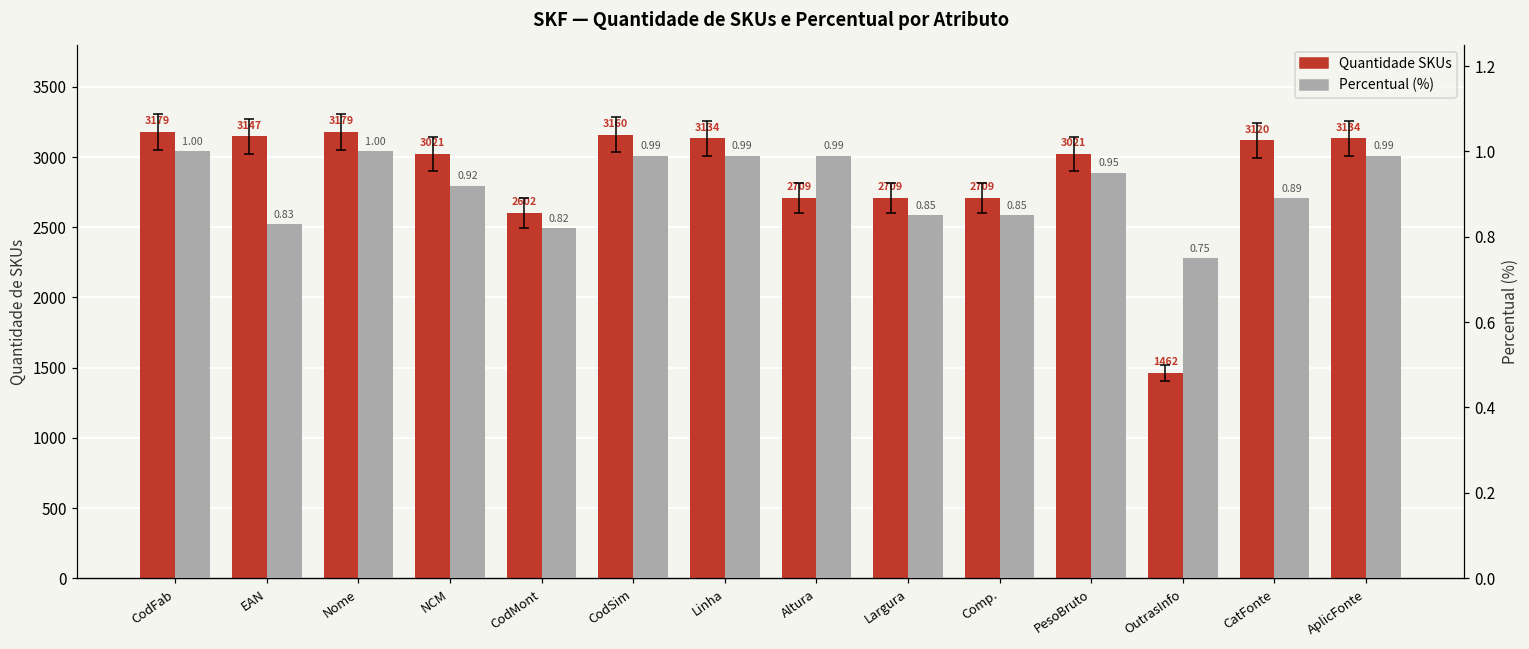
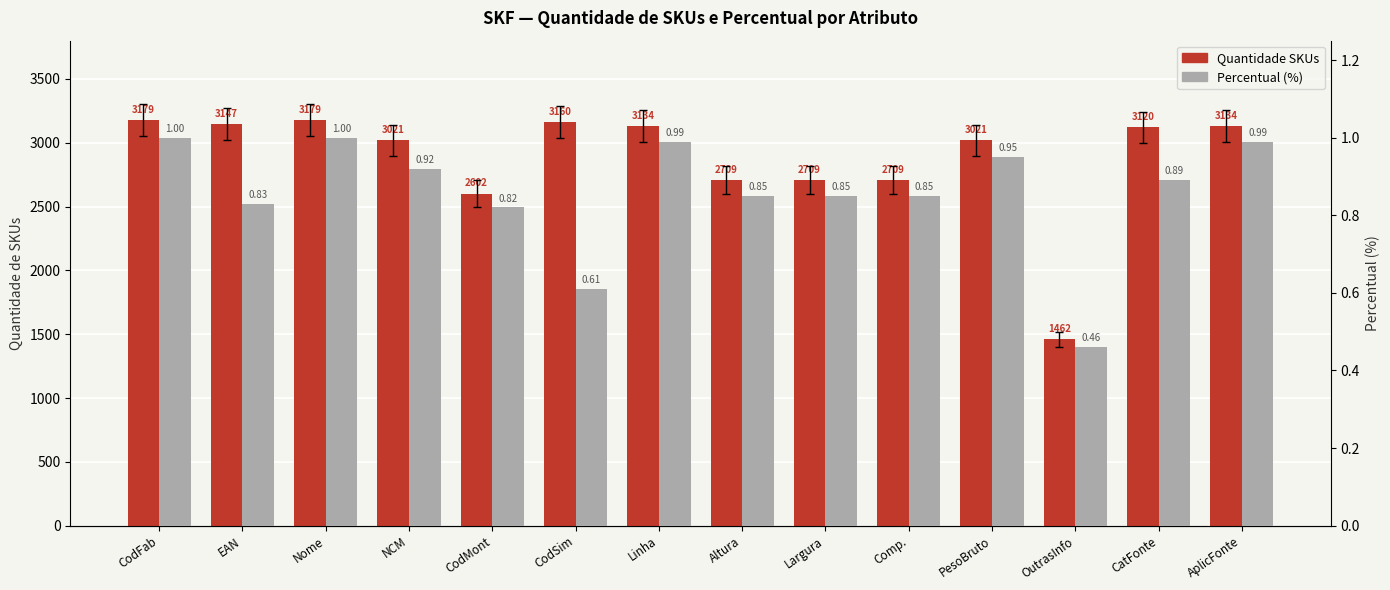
  {
    "Percentual (%)": {
      "CodFab": 1.00,
      "EAN": 0.83,
      "Nome": 1.00,
      "NCM": 0.92,
      "CodMont": 0.82,
-     "CodSim": 0.99,
+     "CodSim": 0.61,
      "Linha": 0.99,
-     "Altura": 0.99,
+     "Altura": 0.85,
      "Largura": 0.85,
      "Comp.": 0.85,
      "PesoBruto": 0.95,
-     "OutrasInfo": 0.75,
+     "OutrasInfo": 0.46,
      "CatFonte": 0.89,
      "AplicFonte": 0.99
    }
  }
